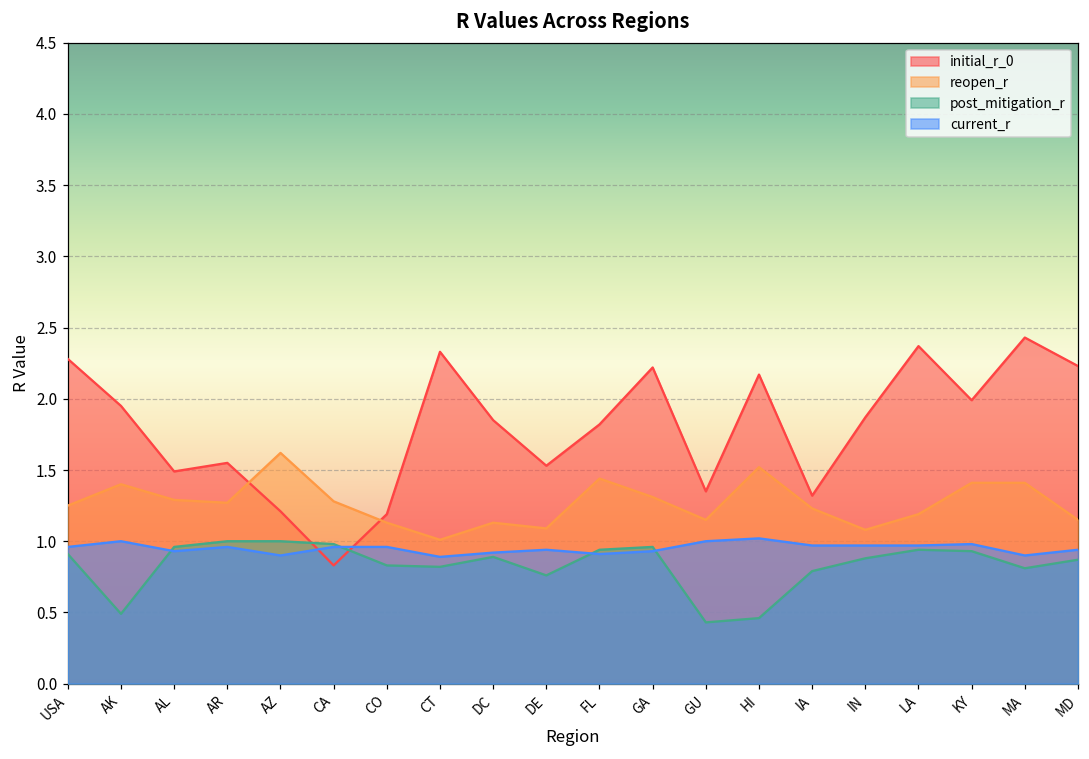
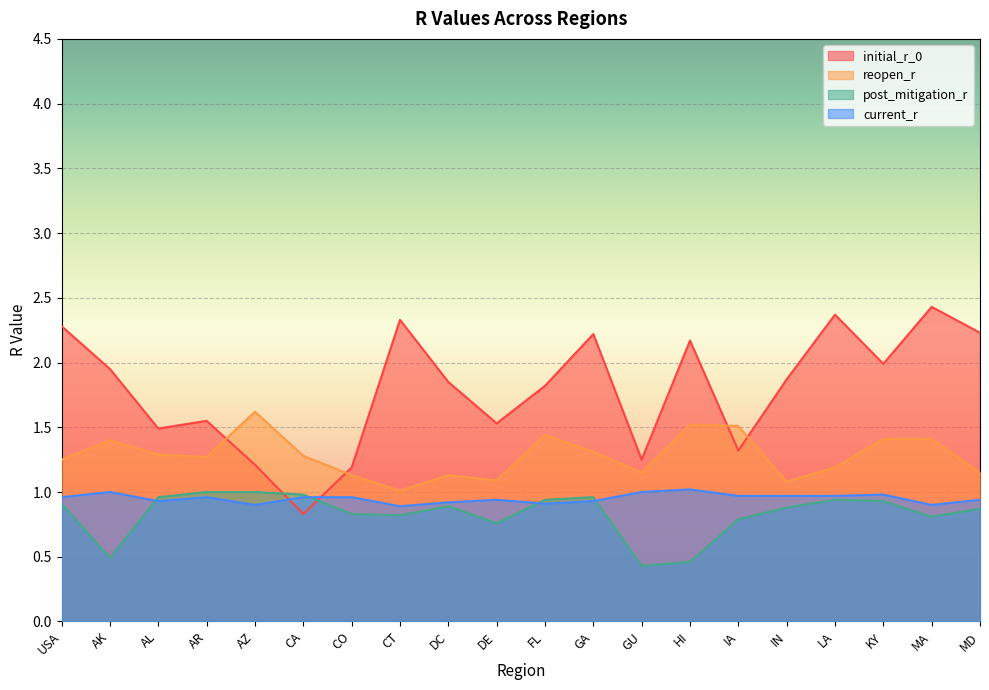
  {
    "initial_r_0": {
      "USA": 2.28,
      "AK": 1.95,
      "AL": 1.49,
      "AR": 1.55,
      "AZ": 1.21,
      "CA": 0.83,
      "CO": 1.19,
      "CT": 2.33,
      "DC": 1.85,
      "DE": 1.53,
      "FL": 1.82,
      "GA": 2.22,
-     "GU": 1.35,
+     "GU": 1.25,
      "HI": 2.17,
      "IA": 1.32,
      "IN": 1.87,
      "LA": 2.37,
      "KY": 1.99,
      "MA": 2.43,
      "MD": 2.23
    },
    "reopen_r": {
      "USA": 1.25,
      "AK": 1.40,
      "AL": 1.29,
      "AR": 1.27,
      "AZ": 1.62,
      "CA": 1.28,
      "CO": 1.13,
      "CT": 1.01,
      "DC": 1.13,
      "DE": 1.09,
      "FL": 1.44,
      "GA": 1.31,
      "GU": 1.15,
      "HI": 1.52,
-     "IA": 1.23,
+     "IA": 1.51,
      "IN": 1.08,
      "LA": 1.19,
      "KY": 1.41,
      "MA": 1.41,
      "MD": 1.15
    },
    "post_mitigation_r": {
      "USA": 0.91,
      "AK": 0.49,
      "AL": 0.96,
      "AR": 1.00,
      "AZ": 1.00,
      "CA": 0.98,
      "CO": 0.83,
      "CT": 0.82,
      "DC": 0.89,
      "DE": 0.76,
      "FL": 0.94,
      "GA": 0.96,
      "GU": 0.43,
      "HI": 0.46,
      "IA": 0.79,
      "IN": 0.88,
      "LA": 0.94,
      "KY": 0.93,
      "MA": 0.81,
      "MD": 0.87
    },
    "current_r": {
      "USA": 0.96,
      "AK": 1.00,
      "AL": 0.93,
      "AR": 0.96,
      "AZ": 0.90,
      "CA": 0.96,
      "CO": 0.96,
      "CT": 0.89,
      "DC": 0.92,
      "DE": 0.94,
      "FL": 0.91,
      "GA": 0.93,
      "GU": 1.00,
      "HI": 1.02,
      "IA": 0.97,
      "IN": 0.97,
      "LA": 0.97,
      "KY": 0.98,
      "MA": 0.90,
      "MD": 0.94
    }
  }
